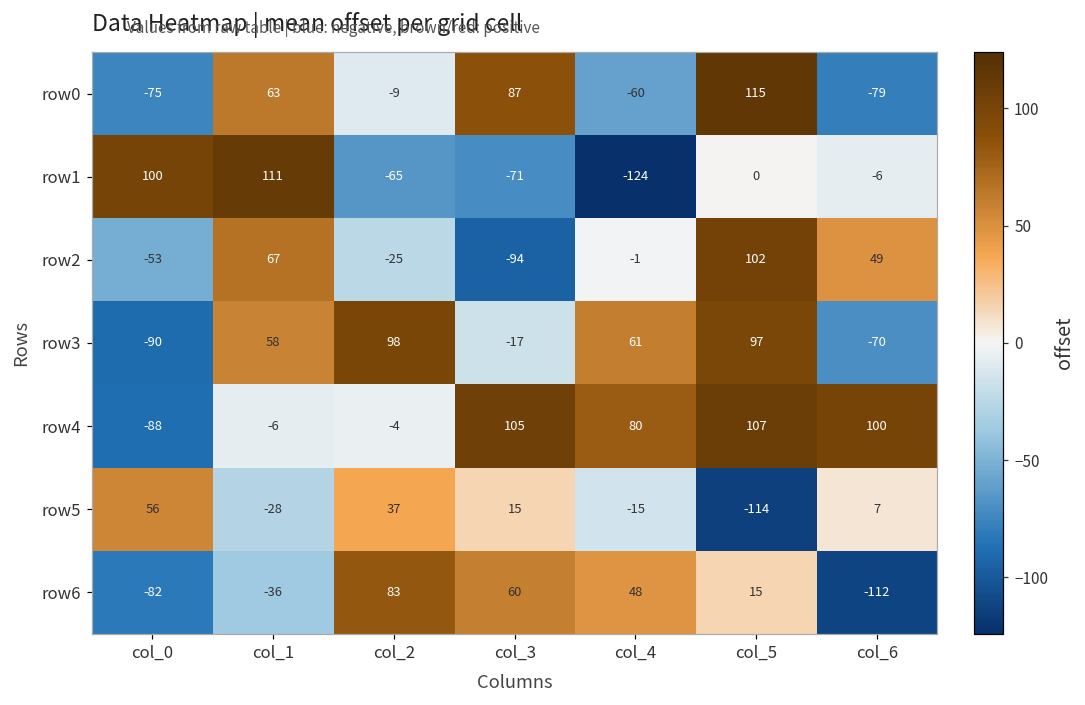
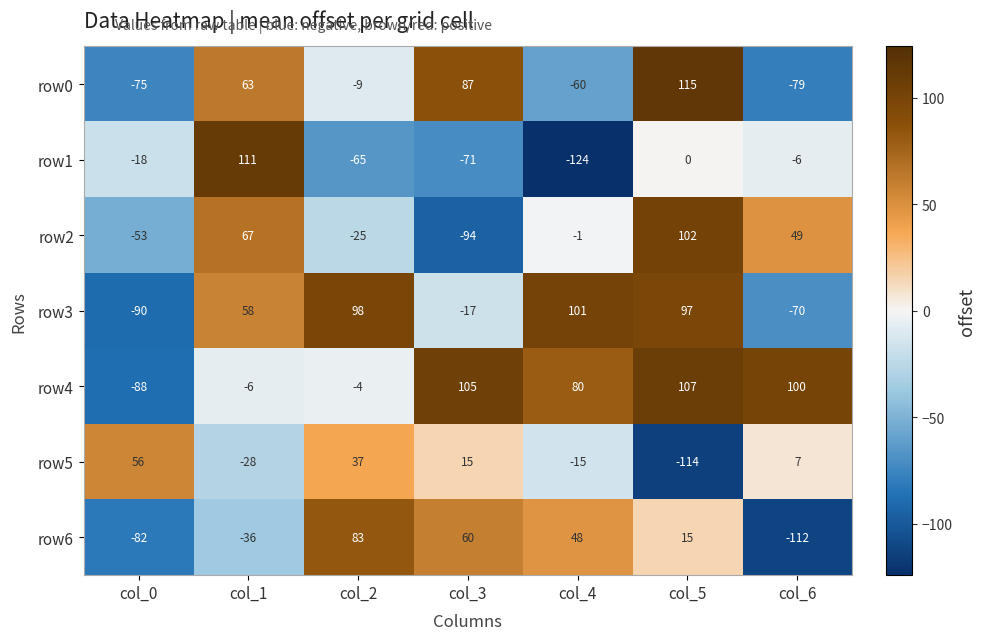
  {
    "row0": {
      "col_0": -75,
      "col_1": 63,
      "col_2": -9,
      "col_3": 87,
      "col_4": -60,
      "col_5": 115,
      "col_6": -79
    },
    "row1": {
-     "col_0": 100,
+     "col_0": -18,
      "col_1": 111,
      "col_2": -65,
      "col_3": -71,
      "col_4": -124,
      "col_5": 0,
      "col_6": -6
    },
    "row2": {
      "col_0": -53,
      "col_1": 67,
      "col_2": -25,
      "col_3": -94,
      "col_4": -1,
      "col_5": 102,
      "col_6": 49
    },
    "row3": {
      "col_0": -90,
      "col_1": 58,
      "col_2": 98,
      "col_3": -17,
-     "col_4": 61,
+     "col_4": 101,
      "col_5": 97,
      "col_6": -70
    },
    "row4": {
      "col_0": -88,
      "col_1": -6,
      "col_2": -4,
      "col_3": 105,
      "col_4": 80,
      "col_5": 107,
      "col_6": 100
    },
    "row5": {
      "col_0": 56,
      "col_1": -28,
      "col_2": 37,
      "col_3": 15,
      "col_4": -15,
      "col_5": -114,
      "col_6": 7
    },
    "row6": {
      "col_0": -82,
      "col_1": -36,
      "col_2": 83,
      "col_3": 60,
      "col_4": 48,
      "col_5": 15,
      "col_6": -112
    }
  }
